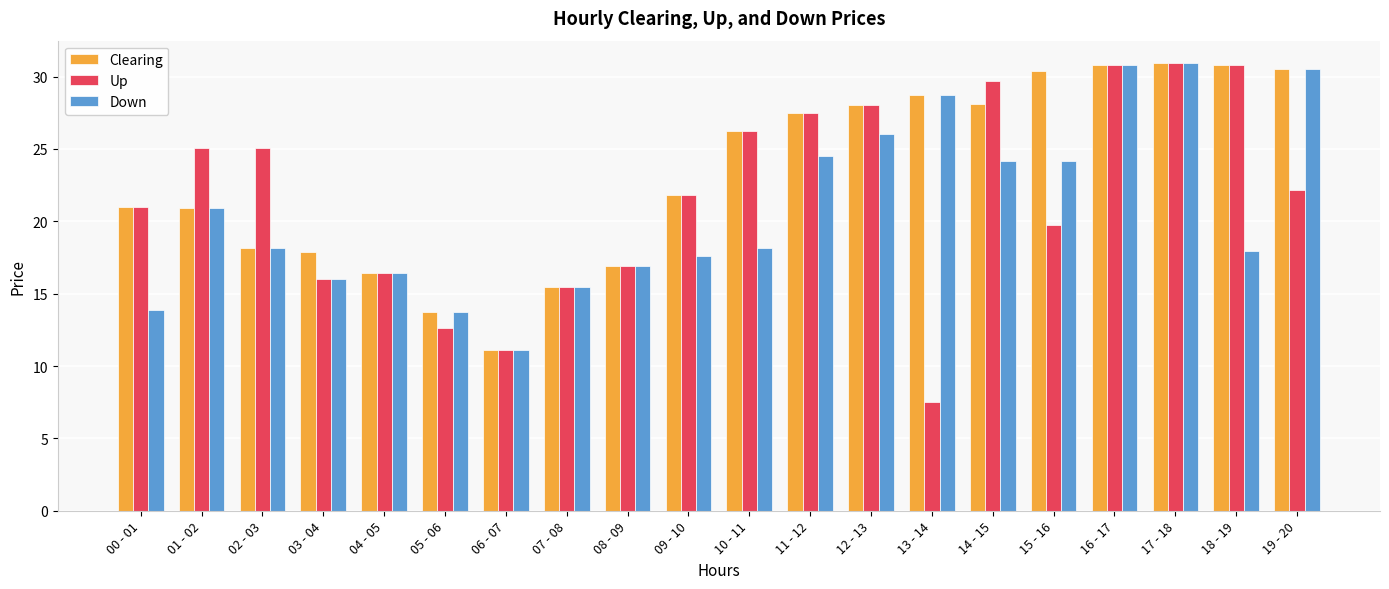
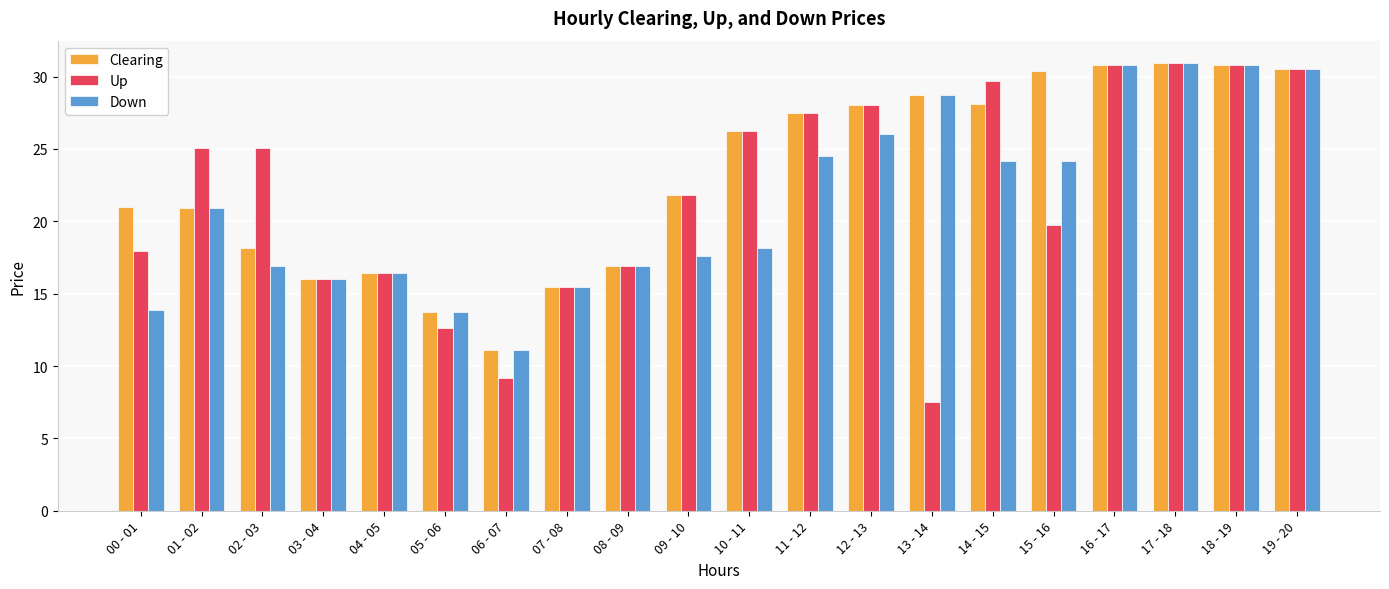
  {
    "Clearing": {
      "00 - 01": 21.0,
      "01 - 02": 20.9,
      "02 - 03": 18.1,
-     "03 - 04": 17.9,
+     "03 - 04": 16.0,
      "04 - 05": 16.4,
      "05 - 06": 13.8,
      "06 - 07": 11.1,
      "07 - 08": 15.5,
      "08 - 09": 16.9,
      "09 - 10": 21.8,
      "10 - 11": 26.2,
      "11 - 12": 27.5,
      "12 - 13": 28.0,
      "13 - 14": 28.7,
      "14 - 15": 28.1,
      "15 - 16": 30.4,
      "16 - 17": 30.8,
      "17 - 18": 30.9,
      "18 - 19": 30.8,
      "19 - 20": 30.5
    },
    "Up": {
-     "00 - 01": 21.0,
+     "00 - 01": 17.9,
      "01 - 02": 25.1,
      "02 - 03": 25.1,
      "03 - 04": 16.0,
      "04 - 05": 16.4,
      "05 - 06": 12.6,
-     "06 - 07": 11.1,
+     "06 - 07": 9.2,
      "07 - 08": 15.5,
      "08 - 09": 16.9,
      "09 - 10": 21.8,
      "10 - 11": 26.2,
      "11 - 12": 27.5,
      "12 - 13": 28.0,
      "13 - 14": 7.5,
      "14 - 15": 29.7,
      "15 - 16": 19.8,
      "16 - 17": 30.8,
      "17 - 18": 30.9,
      "18 - 19": 30.8,
-     "19 - 20": 22.2
+     "19 - 20": 30.5
    },
    "Down": {
      "00 - 01": 13.9,
      "01 - 02": 20.9,
-     "02 - 03": 18.1,
+     "02 - 03": 16.9,
      "03 - 04": 16.0,
      "04 - 05": 16.4,
      "05 - 06": 13.8,
      "06 - 07": 11.1,
      "07 - 08": 15.5,
      "08 - 09": 16.9,
      "09 - 10": 17.6,
      "10 - 11": 18.1,
      "11 - 12": 24.5,
      "12 - 13": 26.0,
      "13 - 14": 28.7,
      "14 - 15": 24.2,
      "15 - 16": 24.2,
      "16 - 17": 30.8,
      "17 - 18": 30.9,
-     "18 - 19": 18.0,
+     "18 - 19": 30.8,
      "19 - 20": 30.5
    }
  }
